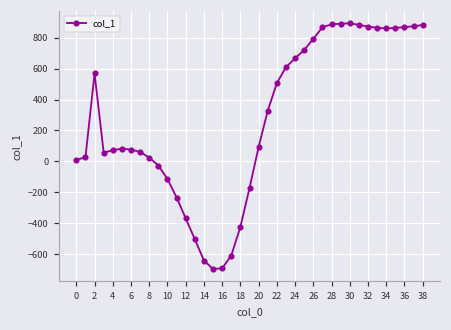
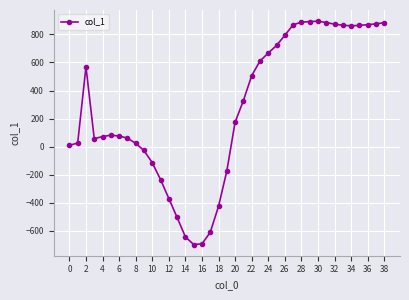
  {
    "0": 10,
    "2": 570,
    "4": 70,
    "6": 80,
    "8": 20,
    "10": -110,
    "12": -370,
    "14": -640,
    "16": -690,
    "18": -420,
-   "20": 90,
+   "20": 180,
    "22": 510,
    "24": 670,
    "26": 790,
    "28": 890,
    "30": 890,
    "32": 870,
    "34": 860,
    "36": 870,
    "38": 880
  }
